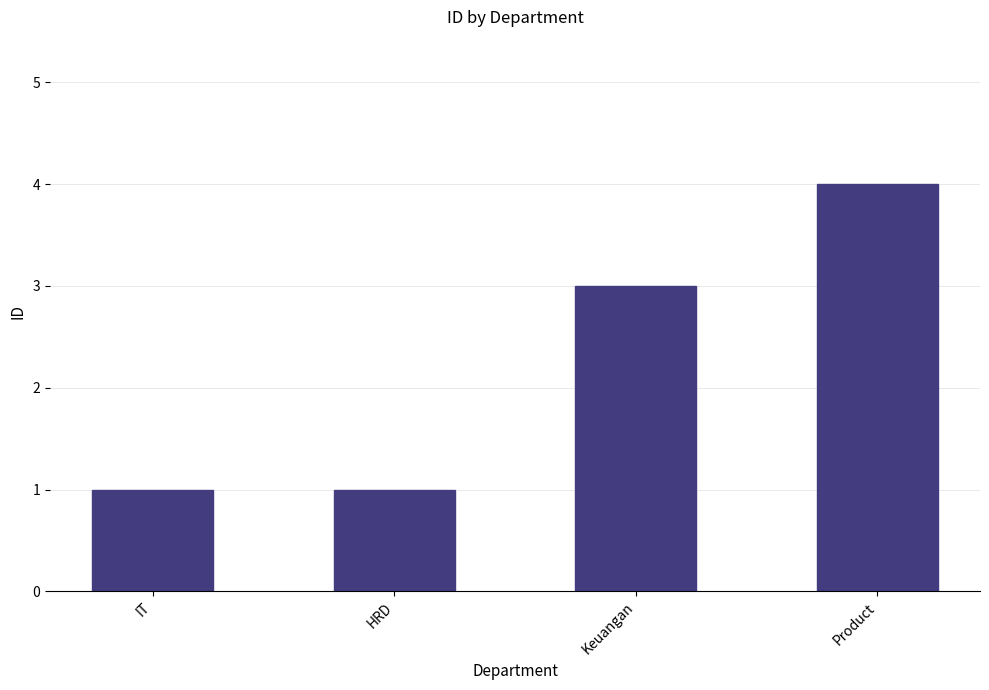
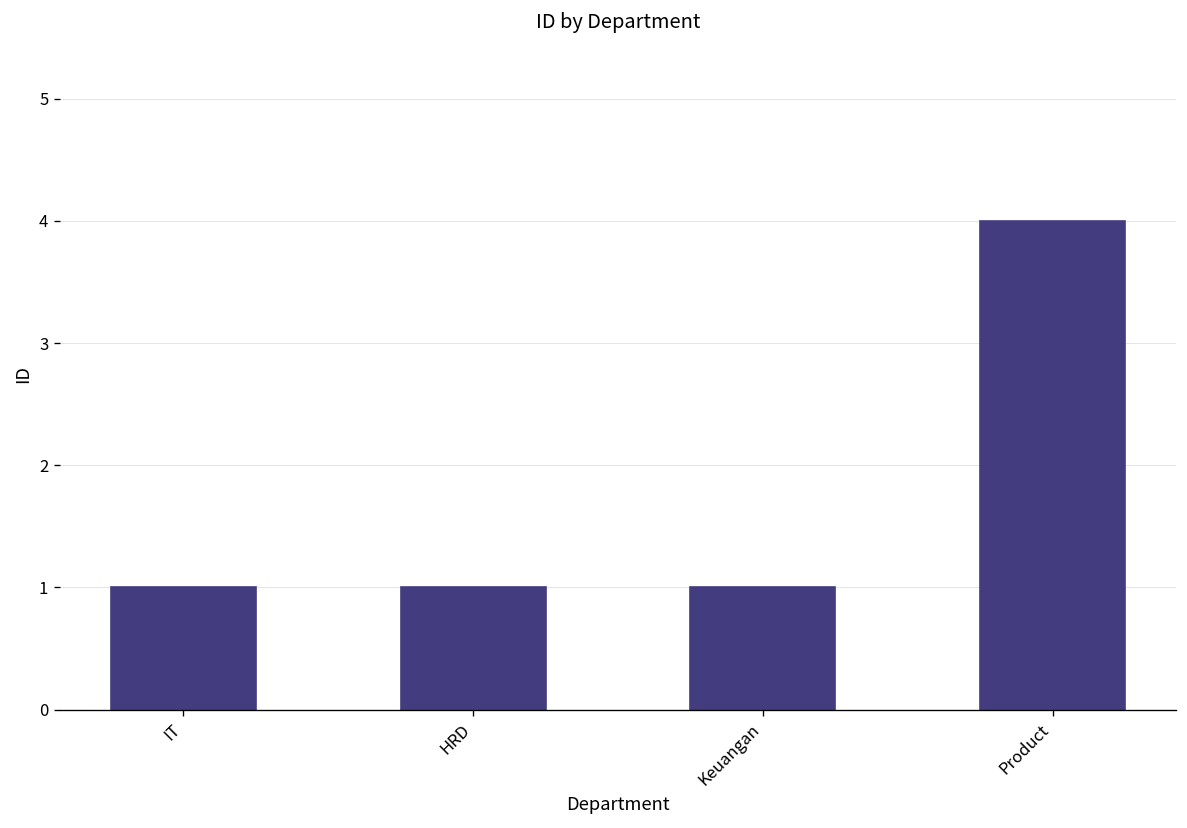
  {
    "IT": 1,
    "HRD": 1,
-   "Keuangan": 3,
+   "Keuangan": 1,
    "Product": 4
  }
